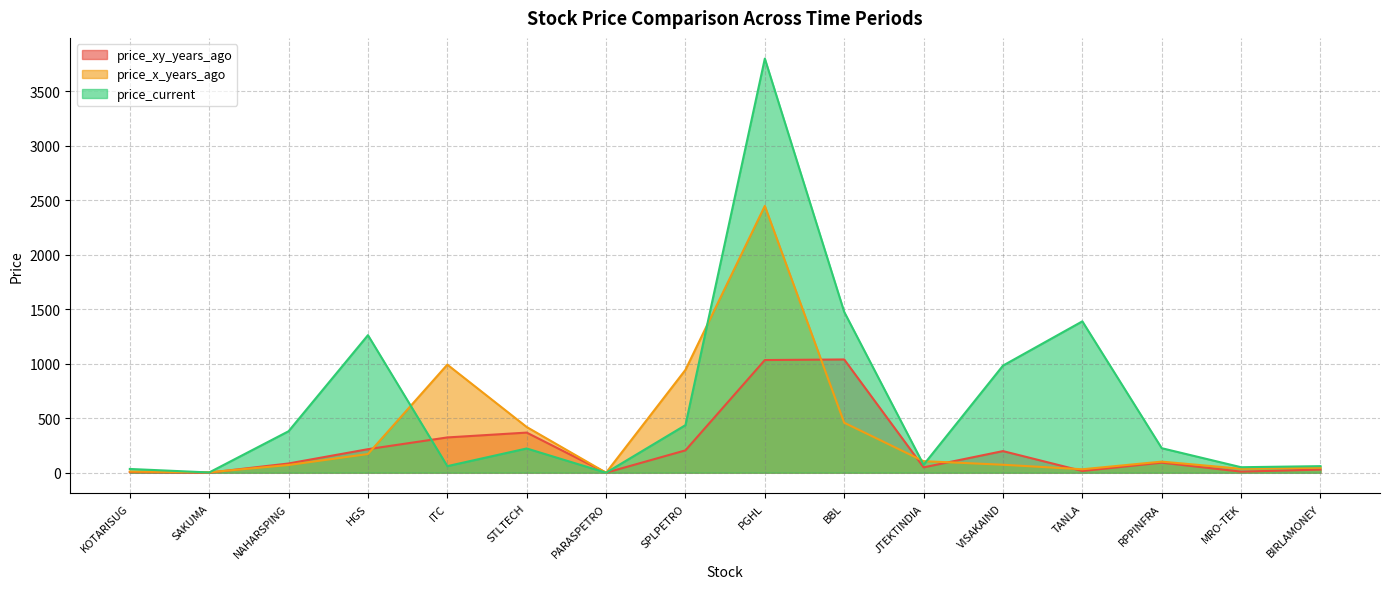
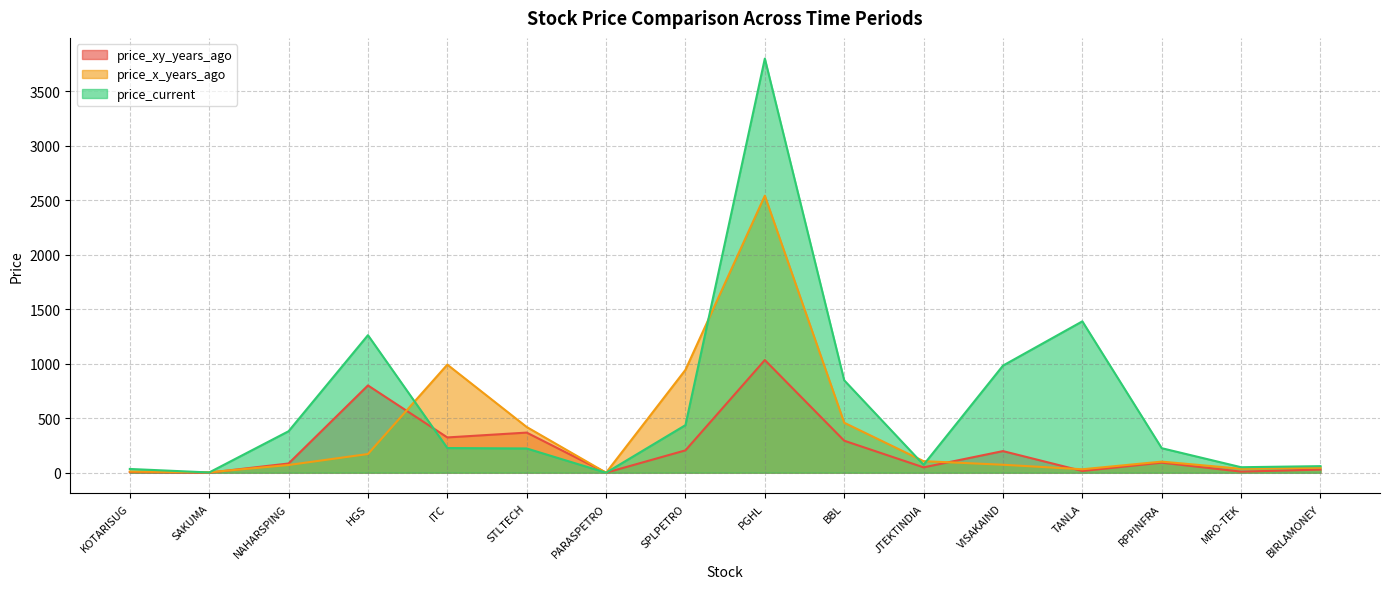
  {
    "price_xy_years_ago": {
-     "HGS": 220,
+     "HGS": 800,
      "ITC": 320,
      "STLTECH": 370,
      "SPLPETRO": 210,
      "PGHL": 1030,
-     "BBL": 1040,
+     "BBL": 290,
      "JTEKTINDIA": 50,
      "VISAKAIND": 200,
      "MRO-TEK": 10
    },
    "price_x_years_ago": {
      "HGS": 170,
      "ITC": 990,
      "STLTECH": 420,
      "SPLPETRO": 940,
-     "PGHL": 2450,
+     "PGHL": 2540,
      "BBL": 460,
      "JTEKTINDIA": 110,
      "VISAKAIND": 70
    },
    "price_current": {
      "KOTARISUG": 30,
      "NAHARSPING": 380,
      "HGS": 1260,
-     "ITC": 60,
+     "ITC": 230,
      "STLTECH": 220,
      "SPLPETRO": 440,
      "PGHL": 3800,
-     "BBL": 1470,
+     "BBL": 850,
      "JTEKTINDIA": 70,
      "VISAKAIND": 980,
      "TANLA": 1390,
      "RPPINFRA": 220
    }
  }
